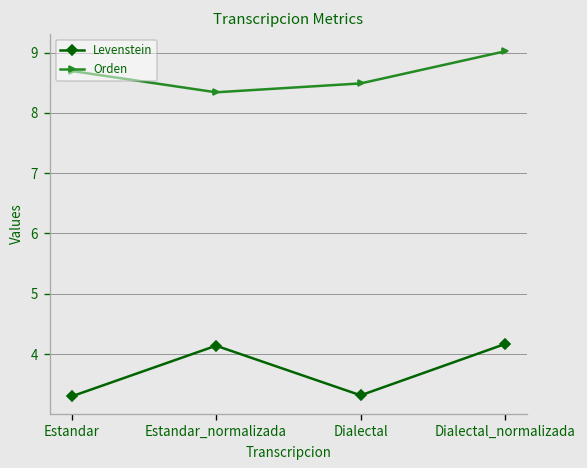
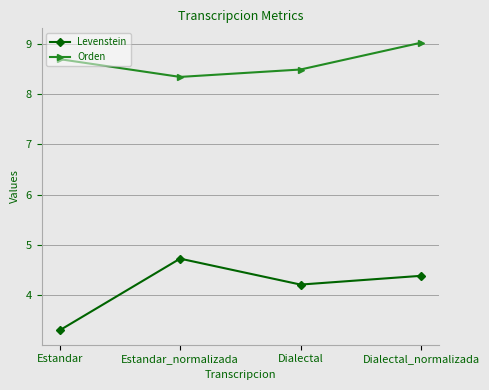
  {
    "Levenstein": {
      "Estandar": 3.3,
-     "Estandar_normalizada": 4.1,
-     "Dialectal": 3.3,
-     "Dialectal_normalizada": 4.2
+     "Estandar_normalizada": 4.7,
+     "Dialectal": 4.2,
+     "Dialectal_normalizada": 4.4
    },
    "Orden": {
      "Estandar_normalizada": 8.3,
      "Dialectal": 8.5,
      "Dialectal_normalizada": 9.0
    }
  }
